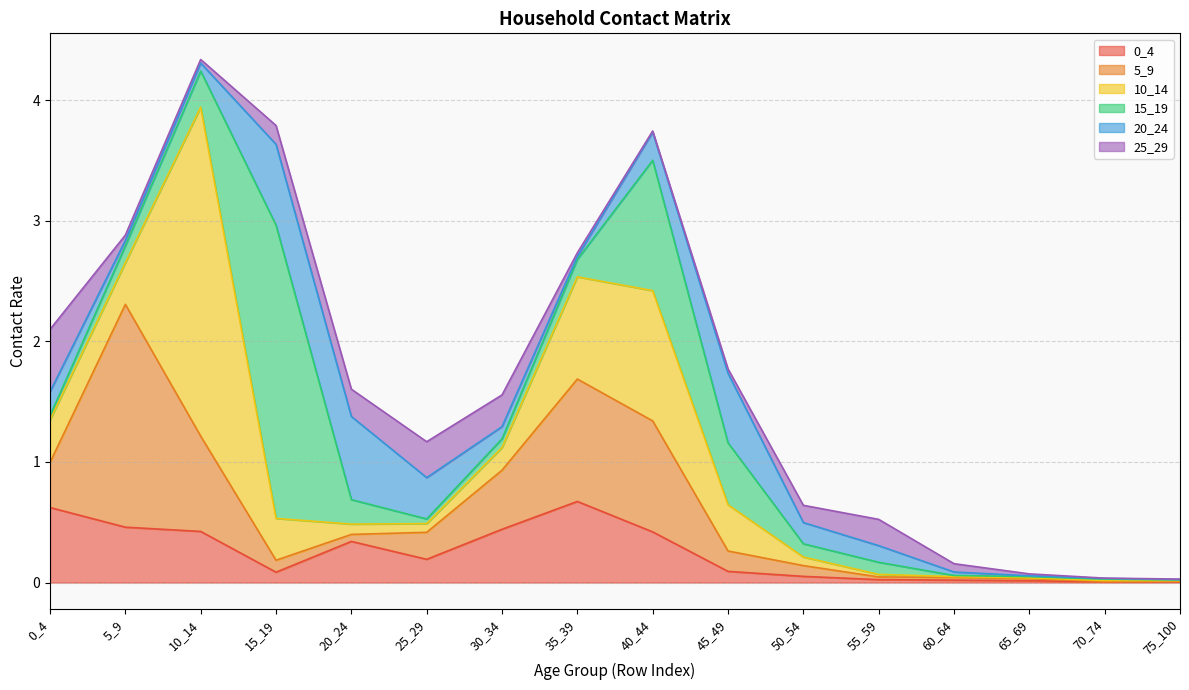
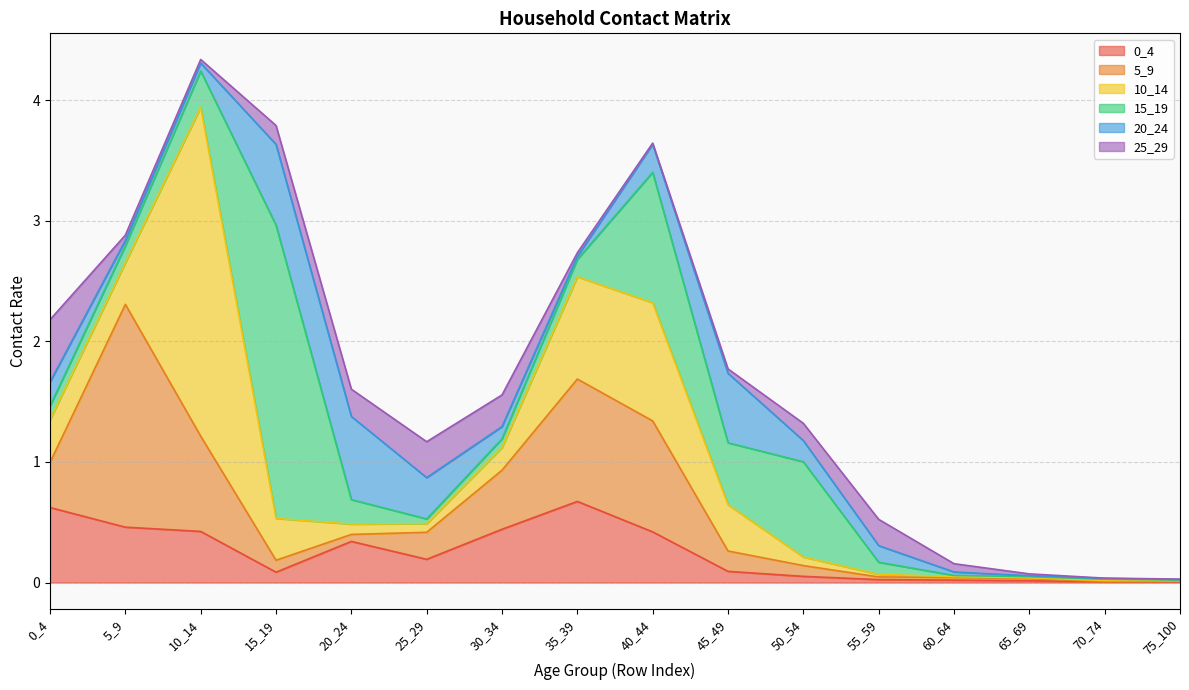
  {
    "10_14": {
      "0_4": 0.35,
      "5_9": 0.35,
      "10_14": 2.73,
      "15_19": 0.35,
      "20_24": 0.09,
      "25_29": 0.07,
      "30_34": 0.19,
      "35_39": 0.85,
-     "40_44": 1.08,
+     "40_44": 0.98,
      "45_49": 0.38,
      "50_54": 0.07
    },
    "15_19": {
-     "0_4": 0.03,
+     "0_4": 0.11,
      "5_9": 0.14,
      "10_14": 0.30,
      "15_19": 2.43,
      "20_24": 0.20,
      "25_29": 0.04,
      "30_34": 0.07,
      "35_39": 0.14,
      "40_44": 1.08,
      "45_49": 0.51,
-     "50_54": 0.11,
+     "50_54": 0.79,
      "55_59": 0.10
    },
    "20_24": {
      "0_4": 0.20,
      "5_9": 0.05,
      "10_14": 0.07,
      "15_19": 0.67,
      "20_24": 0.69,
      "25_29": 0.34,
      "30_34": 0.10,
      "35_39": 0.02,
      "45_49": 0.58,
      "50_54": 0.18,
      "55_59": 0.14,
      "60_64": 0.03
    },
    "25_29": {
      "0_4": 0.52,
      "5_9": 0.04,
      "10_14": 0.03,
      "15_19": 0.16,
      "20_24": 0.23,
      "25_29": 0.30,
      "30_34": 0.26,
      "35_39": 0.03,
      "45_49": 0.04,
      "50_54": 0.14,
      "55_59": 0.22,
      "60_64": 0.07
    }
  }
